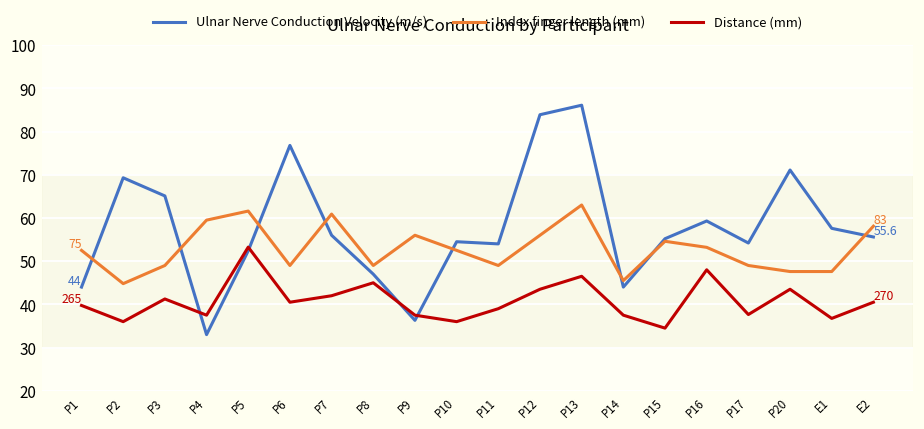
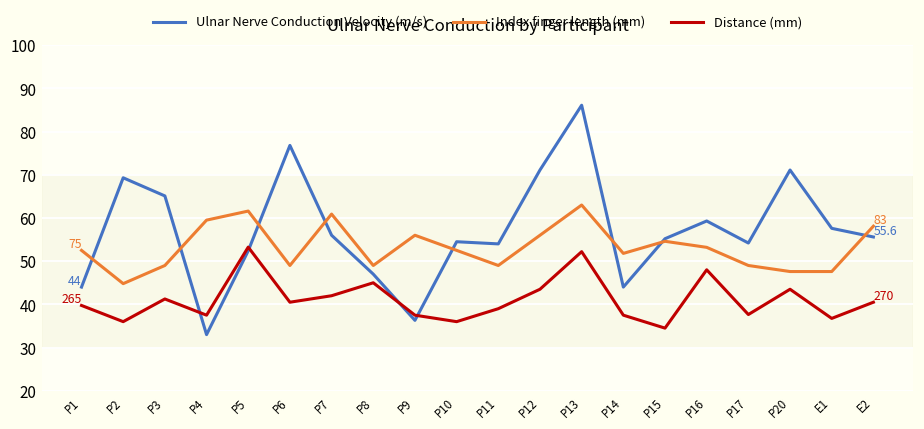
  {
    "Ulnar Nerve Conduction Velocity (m/s)": {
      "P2": 69,
      "P3": 65,
      "P4": 33,
      "P5": 52,
      "P6": 77,
      "P7": 56,
      "P8": 47,
      "P9": 36,
      "P10": 55,
      "P11": 54,
-     "P12": 84,
+     "P12": 71,
      "P13": 86,
      "P14": 44,
      "P16": 59,
      "P17": 54,
      "P20": 71,
      "E1": 58
    },
    "Index finger length (mm)": {
      "P2": 45,
      "P3": 49,
      "P4": 59,
      "P5": 62,
      "P6": 49,
      "P7": 61,
      "P8": 49,
      "P9": 56,
      "P10": 53,
      "P11": 49,
      "P12": 56,
      "P13": 63,
-     "P14": 46,
+     "P14": 52,
      "P16": 53,
      "P17": 49,
      "P20": 48,
      "E1": 48
    },
    "Distance (mm)": {
      "P2": 36,
      "P3": 41,
      "P4": 38,
      "P5": 53,
      "P6": 41,
      "P7": 42,
      "P8": 45,
      "P9": 38,
      "P10": 36,
      "P11": 39,
      "P12": 44,
-     "P13": 47,
+     "P13": 52,
      "P14": 38,
      "P15": 35,
      "P16": 48,
      "P17": 38,
      "P20": 44,
      "E1": 37
    }
  }
